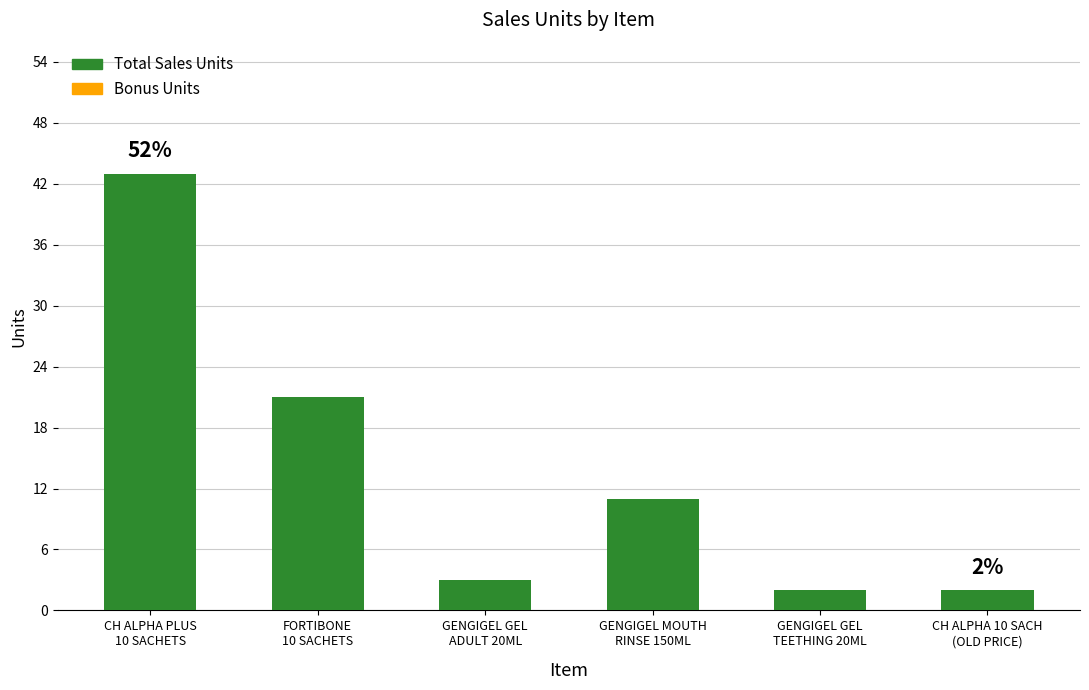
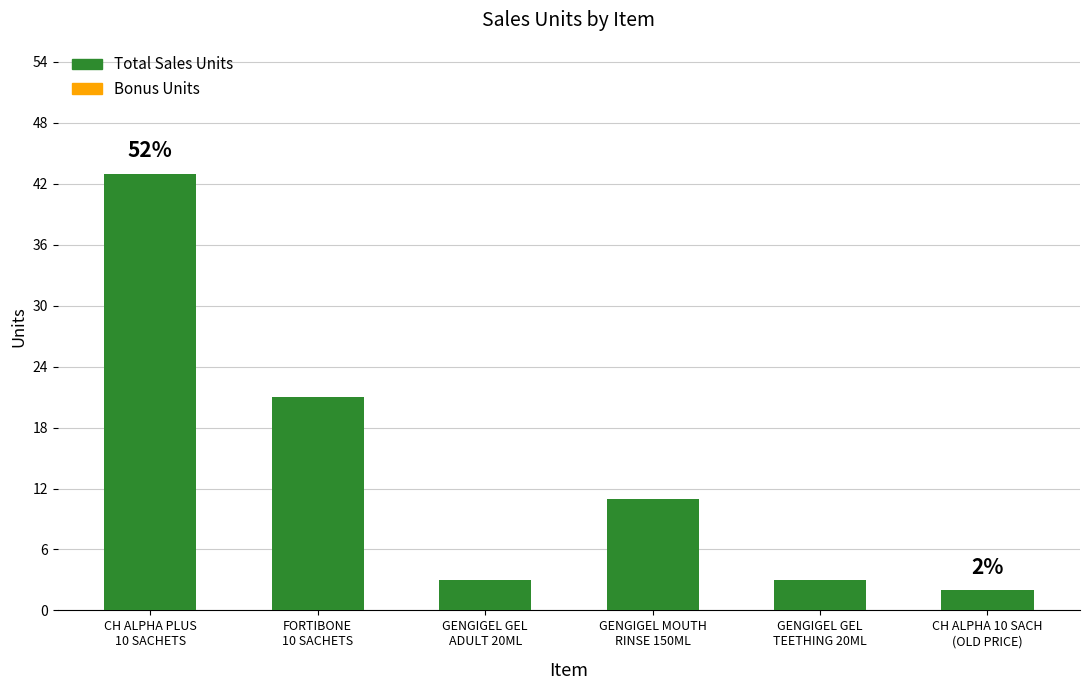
  {
    "Bonus Units": {
      "CH ALPHA PLUS 10 SACHETS": 0,
      "FORTIBONE 10 SACHETS": 0,
      "GENGIGEL GEL ADULT 20ML": 0,
      "GENGIGEL MOUTH RINSE 150ML": 0,
      "GENGIGEL GEL TEETHING 20ML": 0,
      "CH ALPHA 10 SACH (OLD PRICE)": 0
    },
    "Total Sales Units": {
      "FORTIBONE 10 SACHETS": 21,
      "GENGIGEL GEL ADULT 20ML": 3,
      "GENGIGEL MOUTH RINSE 150ML": 11,
-     "GENGIGEL GEL TEETHING 20ML": 2
+     "GENGIGEL GEL TEETHING 20ML": 3
    }
  }
